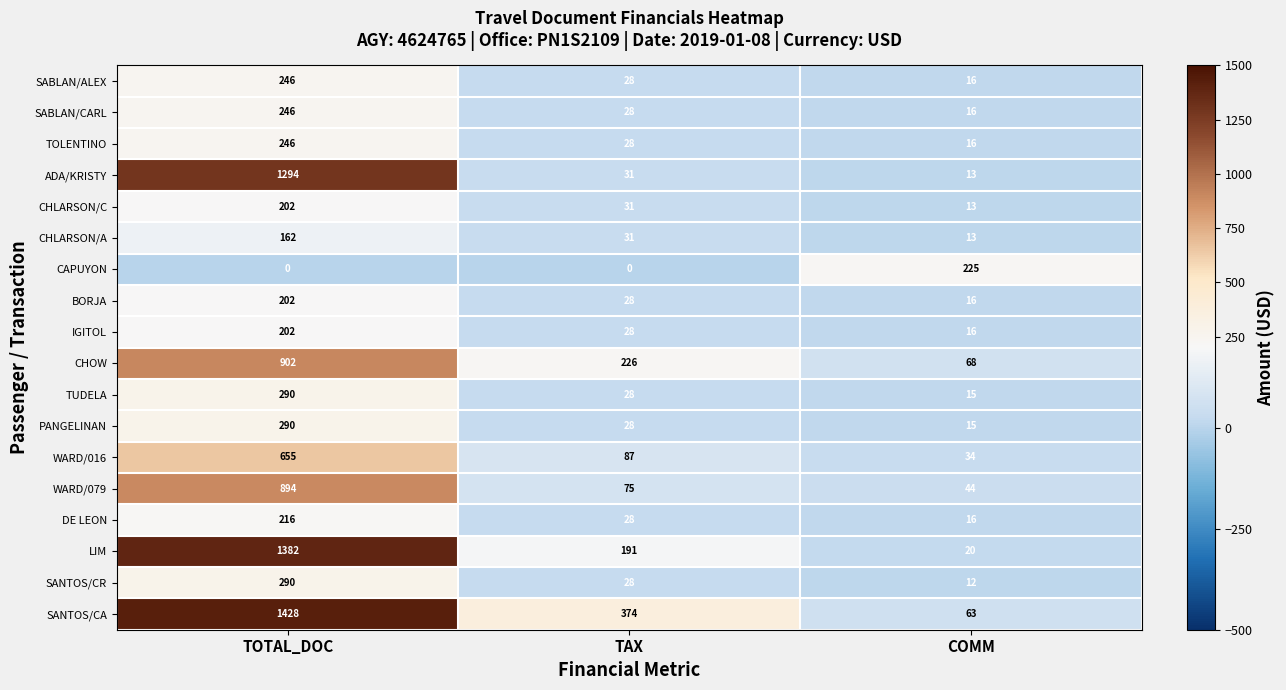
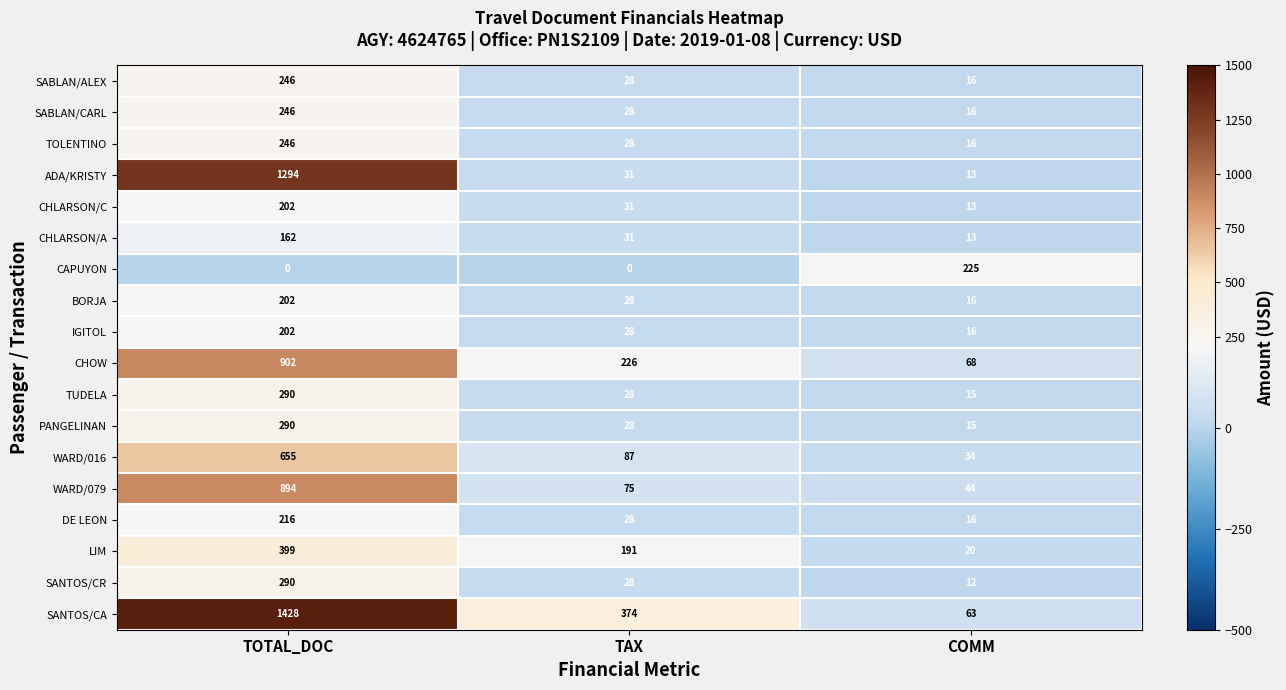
  {
    "SABLAN/ALEX": {
      "TOTAL_DOC": 246,
      "TAX": 28,
      "COMM": 16
    },
    "SABLAN/CARL": {
      "TOTAL_DOC": 246,
      "TAX": 28,
      "COMM": 16
    },
    "TOLENTINO": {
      "TOTAL_DOC": 246,
      "TAX": 28,
      "COMM": 16
    },
    "ADA/KRISTY": {
      "TOTAL_DOC": 1294,
      "TAX": 31,
      "COMM": 13
    },
    "CHLARSON/C": {
      "TOTAL_DOC": 202,
      "TAX": 31,
      "COMM": 13
    },
    "CHLARSON/A": {
      "TOTAL_DOC": 162,
      "TAX": 31,
      "COMM": 13
    },
    "CAPUYON": {
      "TOTAL_DOC": 0,
      "TAX": 0,
      "COMM": 225
    },
    "BORJA": {
      "TOTAL_DOC": 202,
      "TAX": 28,
      "COMM": 16
    },
    "IGITOL": {
      "TOTAL_DOC": 202,
      "TAX": 28,
      "COMM": 16
    },
    "CHOW": {
      "TOTAL_DOC": 902,
      "TAX": 226,
      "COMM": 68
    },
    "TUDELA": {
      "TOTAL_DOC": 290,
      "TAX": 28,
      "COMM": 15
    },
    "PANGELINAN": {
      "TOTAL_DOC": 290,
      "TAX": 28,
      "COMM": 15
    },
    "WARD/016": {
      "TOTAL_DOC": 655,
      "TAX": 87,
      "COMM": 34
    },
    "WARD/079": {
      "TOTAL_DOC": 894,
      "TAX": 75,
      "COMM": 44
    },
    "DE LEON": {
      "TOTAL_DOC": 216,
      "TAX": 28,
      "COMM": 16
    },
    "LIM": {
-     "TOTAL_DOC": 1382,
+     "TOTAL_DOC": 399,
      "TAX": 191,
      "COMM": 20
    },
    "SANTOS/CR": {
      "TOTAL_DOC": 290,
      "TAX": 28,
      "COMM": 12
    },
    "SANTOS/CA": {
      "TOTAL_DOC": 1428,
      "TAX": 374,
      "COMM": 63
    }
  }
